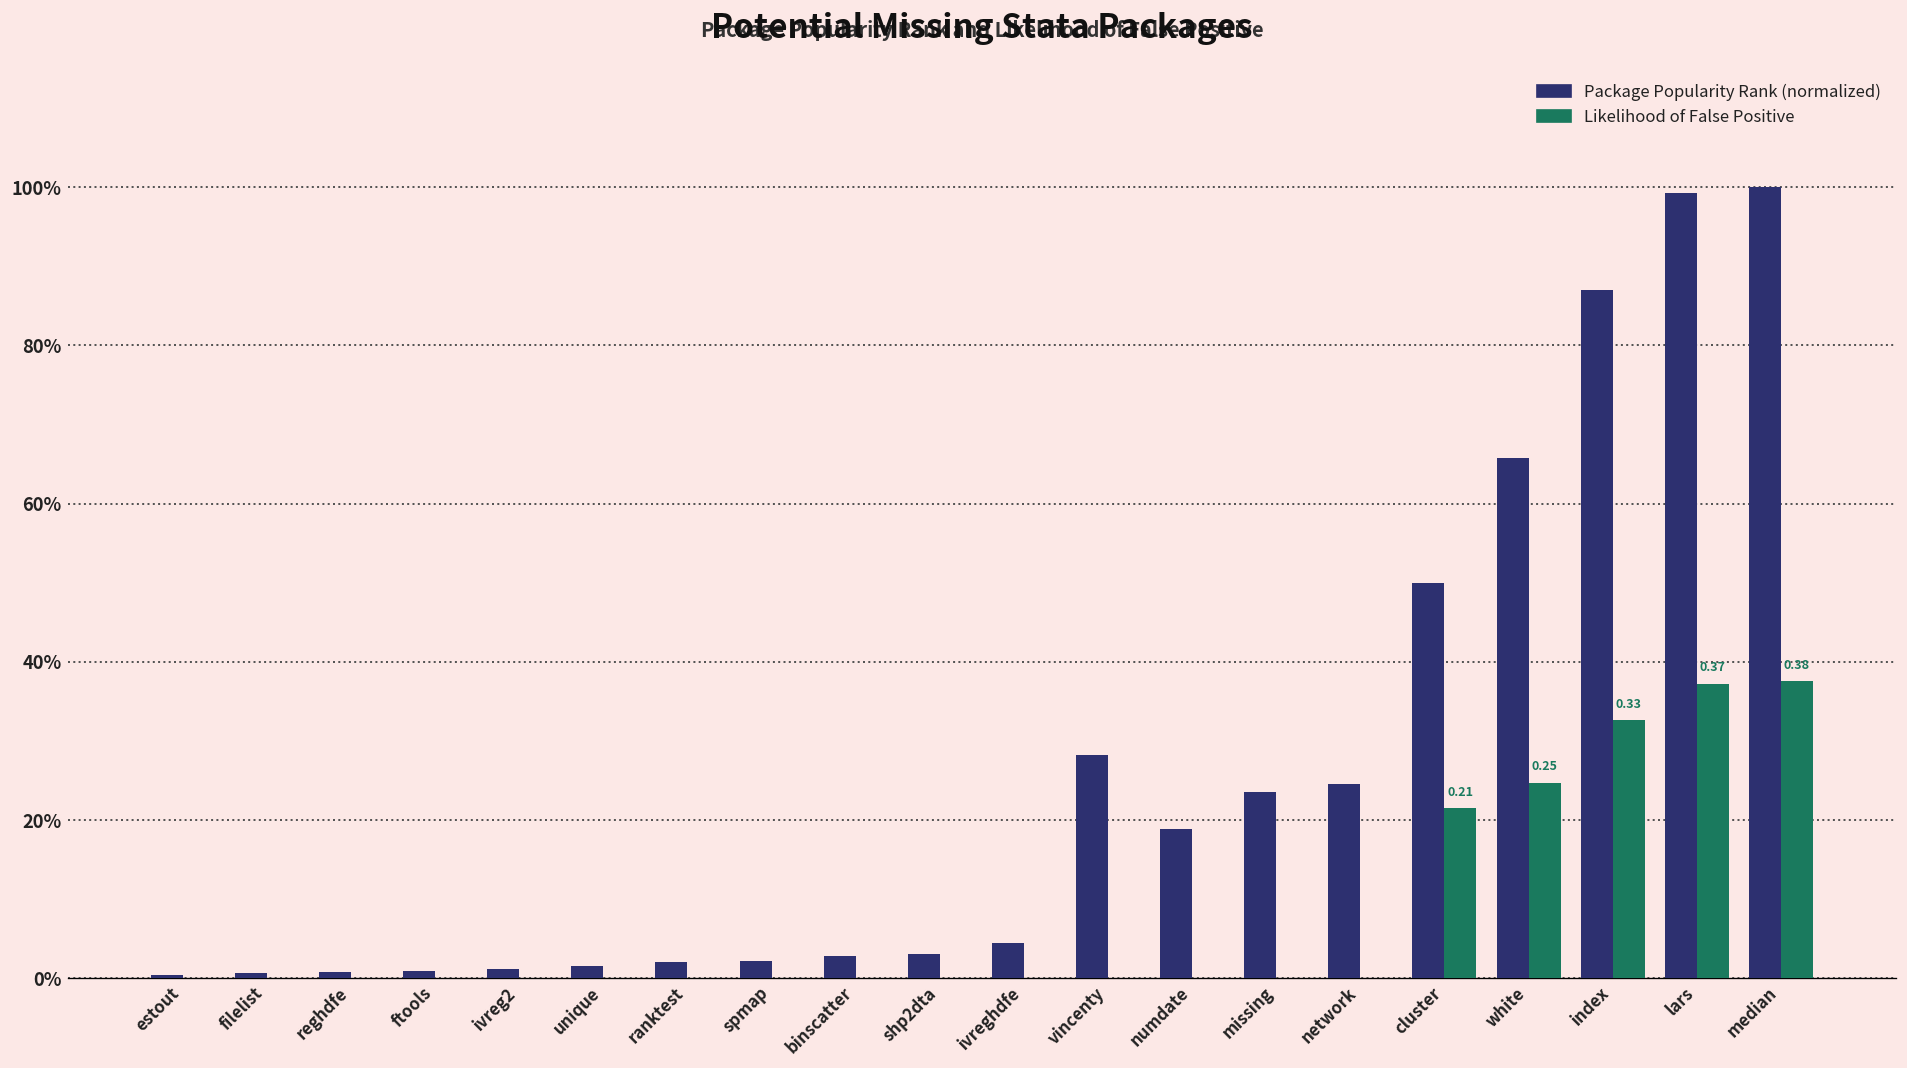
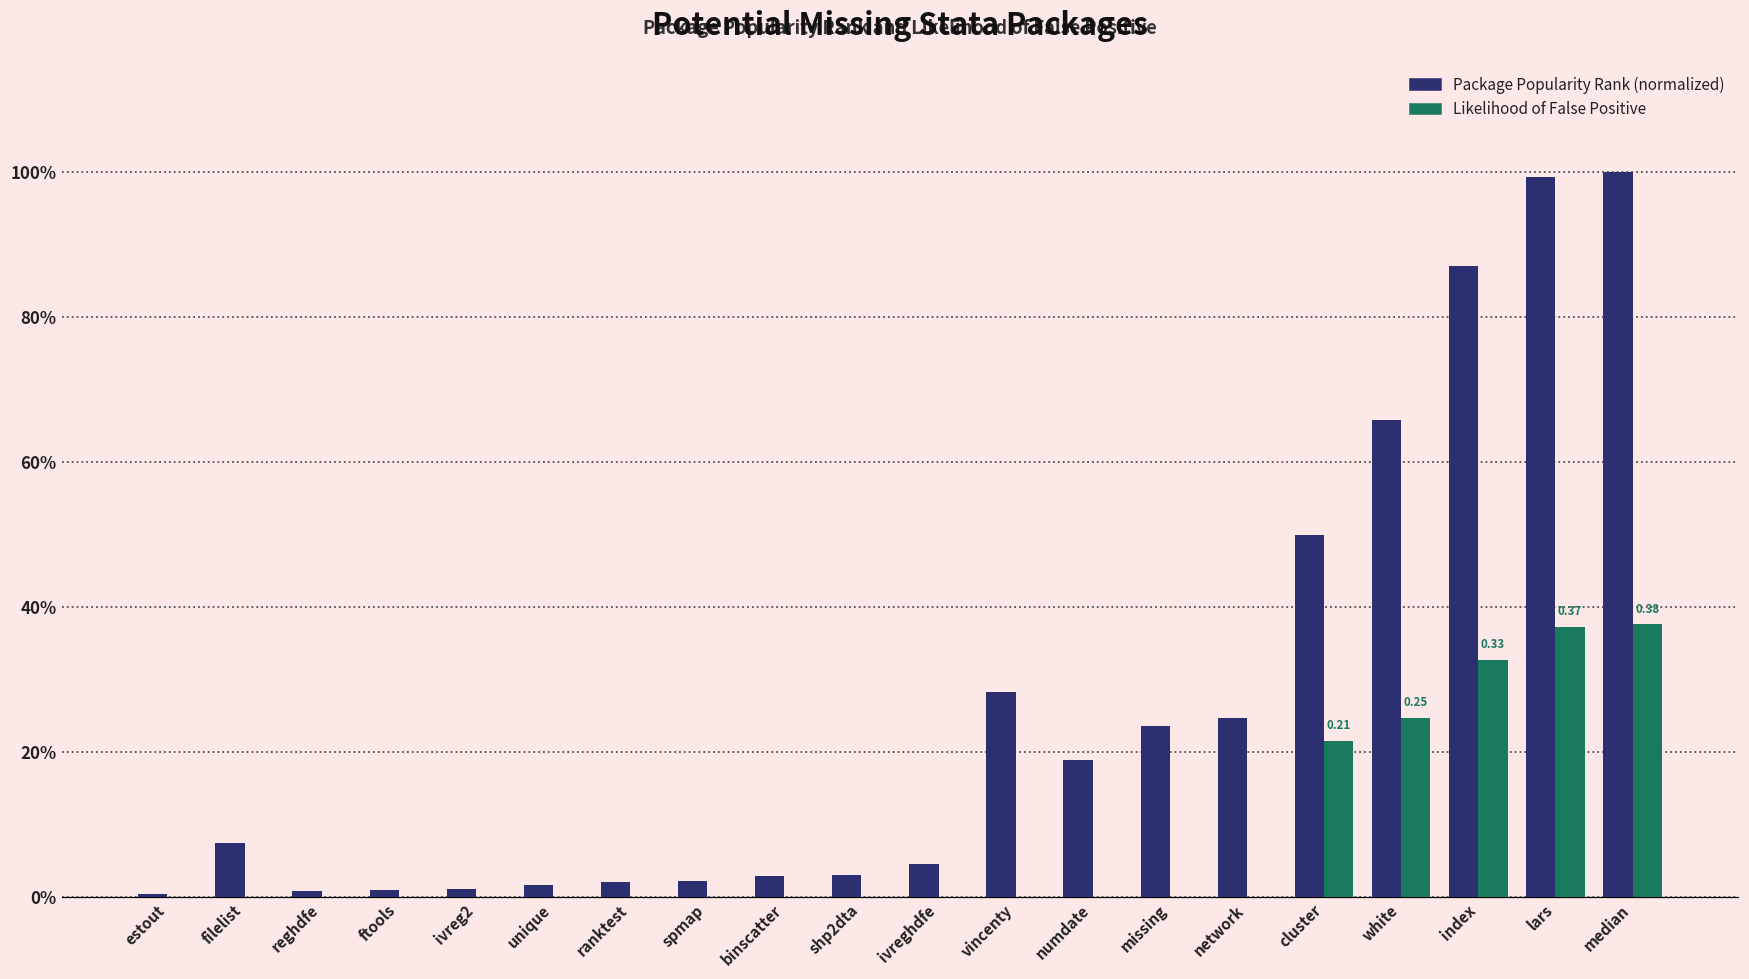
  {
    "Package Popularity Rank (normalized)": {
      "estout": "0%",
-     "filelist": "1%",
+     "filelist": "7%",
      "reghdfe": "1%",
      "ftools": "1%",
      "ivreg2": "1%",
      "unique": "2%",
      "ranktest": "2%",
      "spmap": "2%",
      "binscatter": "3%",
      "shp2dta": "3%",
      "ivreghdfe": "5%",
      "vincenty": "28%",
      "numdate": "19%",
      "missing": "24%",
      "network": "25%",
      "cluster": "50%",
      "white": "66%",
      "index": "87%",
      "lars": "99%",
      "median": "100%"
    },
    "Likelihood of False Positive": {
      "cluster": "0.21",
      "white": "0.25",
      "index": "0.33",
      "lars": "0.37",
      "median": "0.38"
    }
  }
